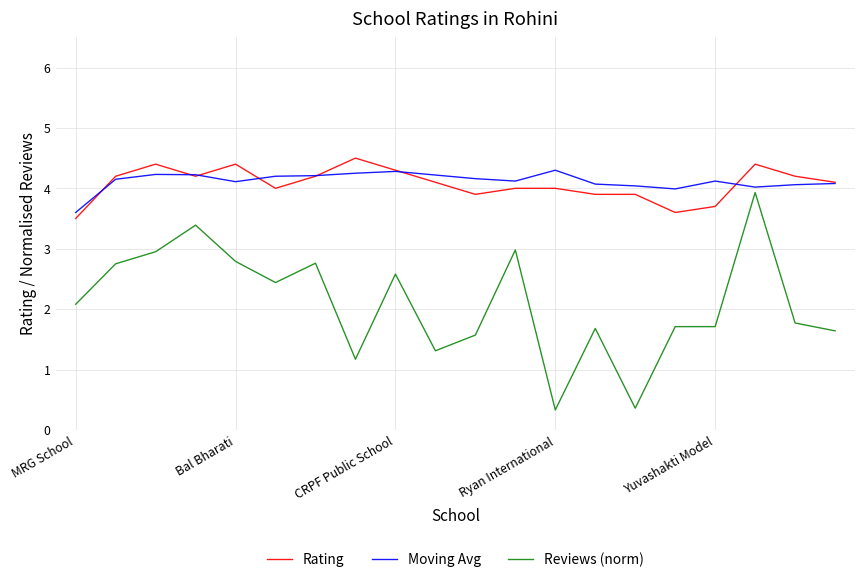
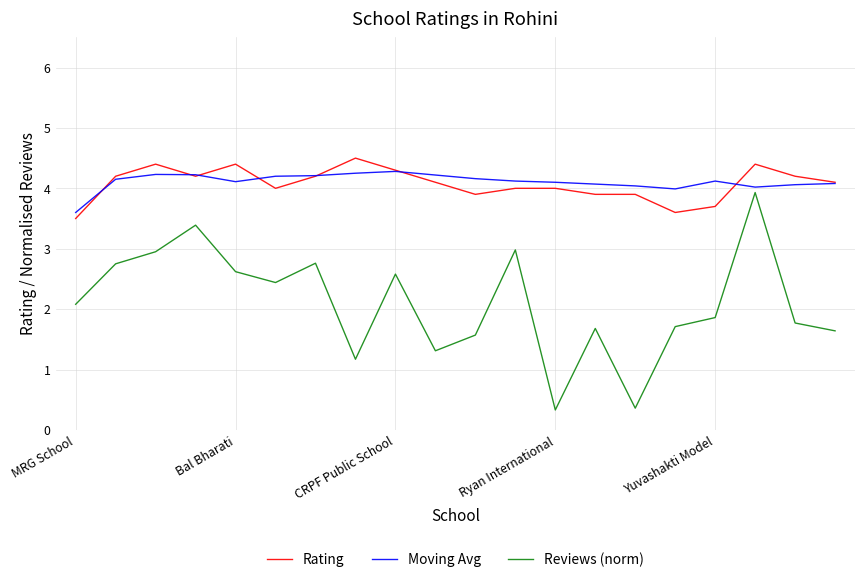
  {
    "Rating": {
      "MRG School": 3.5,
      "Bal Bharati": 4.4,
      "Ryan International": 4.0,
      "Yuvashakti Model": 3.7
    },
    "Moving Avg": {
      "MRG School": 3.6,
      "Bal Bharati": 4.1,
-     "Ryan International": 4.3,
+     "Ryan International": 4.1,
      "Yuvashakti Model": 4.1
    },
    "Reviews (norm)": {
      "MRG School": 2.1,
-     "Bal Bharati": 2.8,
+     "Bal Bharati": 2.6,
      "CRPF Public School": 2.6,
      "Ryan International": 0.3,
-     "Yuvashakti Model": 1.7
+     "Yuvashakti Model": 1.9
    }
  }
